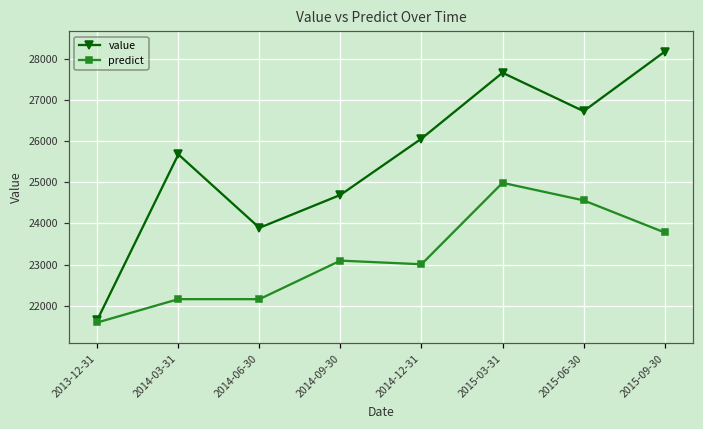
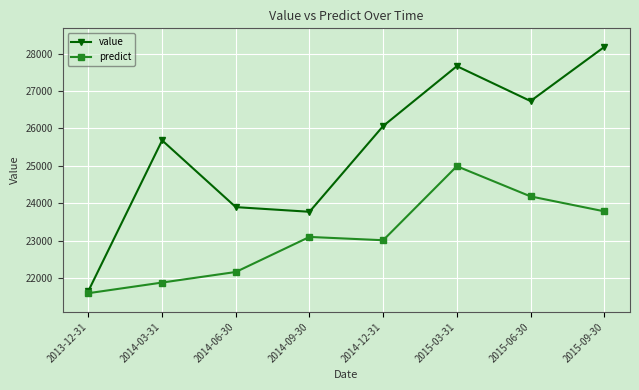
  {
    "value": {
      "2014-03-31": 25700,
      "2014-06-30": 23900,
-     "2014-09-30": 24700,
+     "2014-09-30": 23800,
      "2014-12-31": 26100,
      "2015-03-31": 27700,
      "2015-06-30": 26700,
      "2015-09-30": 28200
    },
    "predict": {
-     "2014-03-31": 22200,
+     "2014-03-31": 21900,
      "2014-06-30": 22200,
      "2014-09-30": 23100,
      "2014-12-31": 23000,
      "2015-03-31": 25000,
-     "2015-06-30": 24600,
+     "2015-06-30": 24200,
      "2015-09-30": 23800
    }
  }
